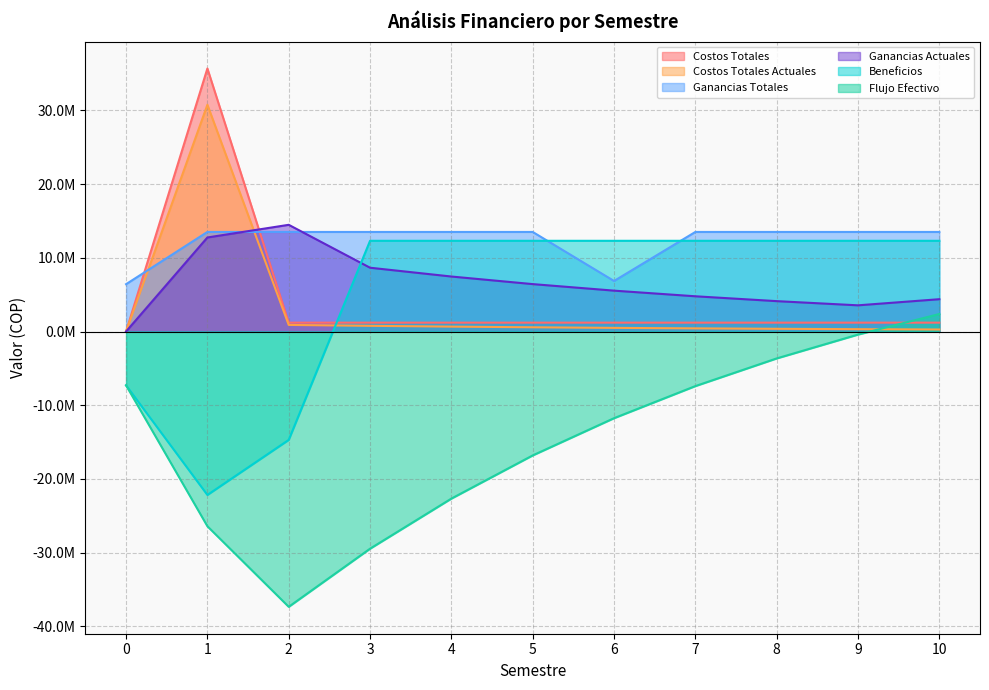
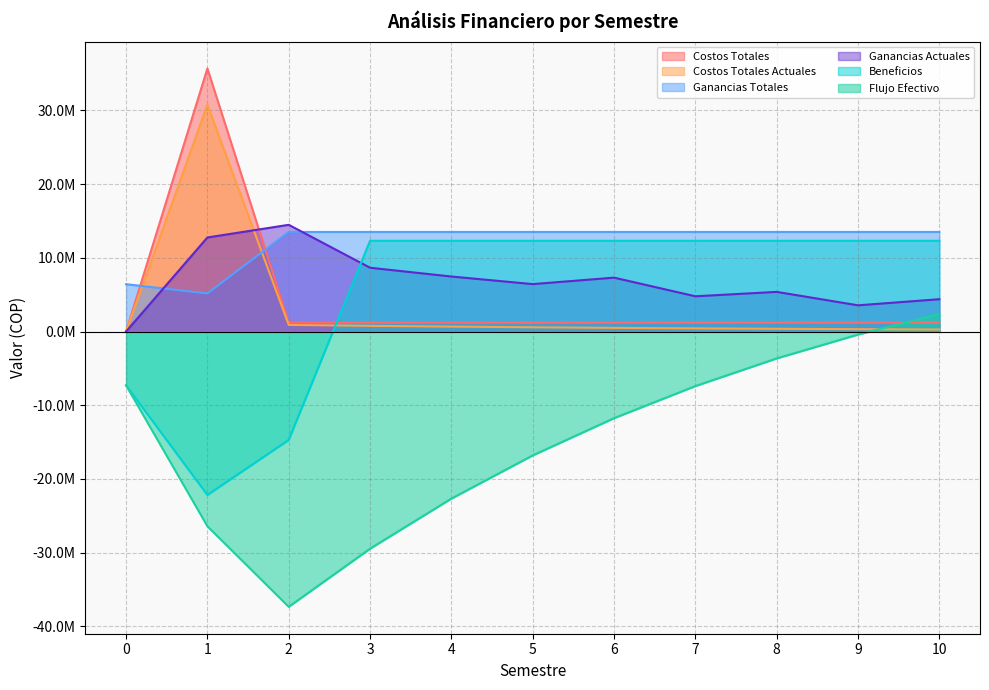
  {
    "Ganancias Totales": {
      "0": 6000000,
-     "1": 14000000,
+     "1": 5000000,
      "2": 14000000,
      "3": 14000000,
      "4": 14000000,
      "5": 14000000,
-     "6": 7000000,
+     "6": 14000000,
      "7": 14000000,
      "8": 14000000,
      "9": 14000000,
      "10": 14000000
    },
    "Ganancias Actuales": {
      "1": 13000000,
      "2": 14000000,
      "3": 9000000,
      "4": 7000000,
      "5": 6000000,
-     "6": 6000000,
+     "6": 7000000,
      "7": 5000000,
-     "8": 4000000,
+     "8": 5000000,
      "9": 4000000,
      "10": 4000000
    }
  }
